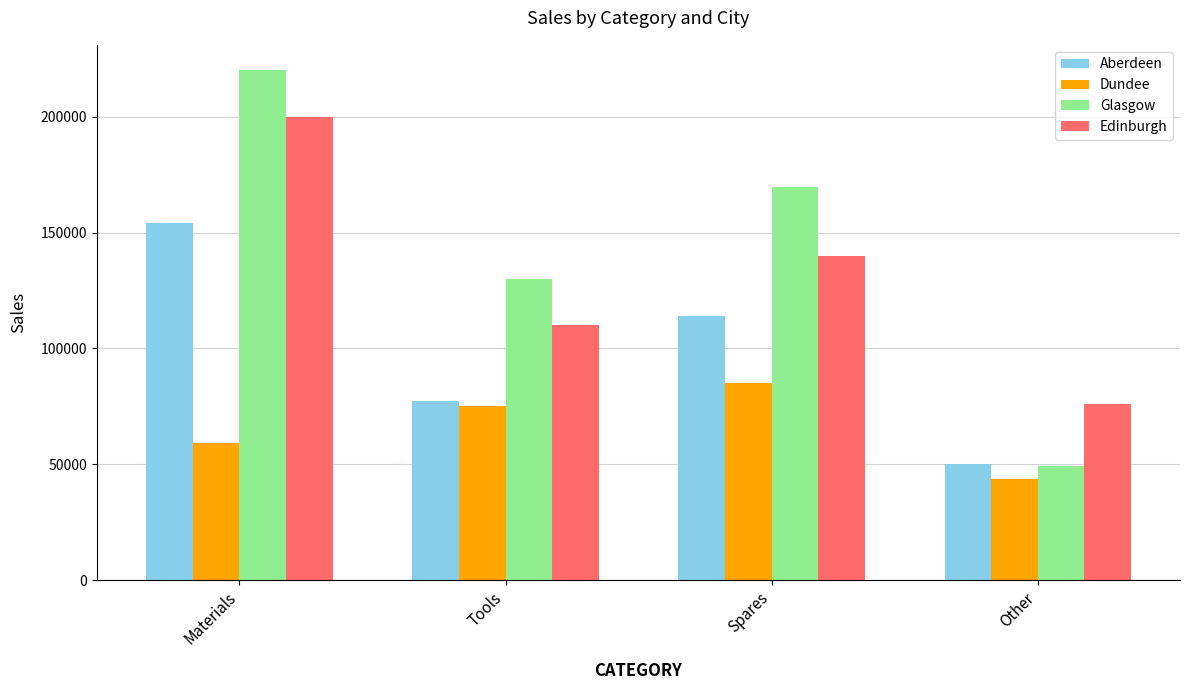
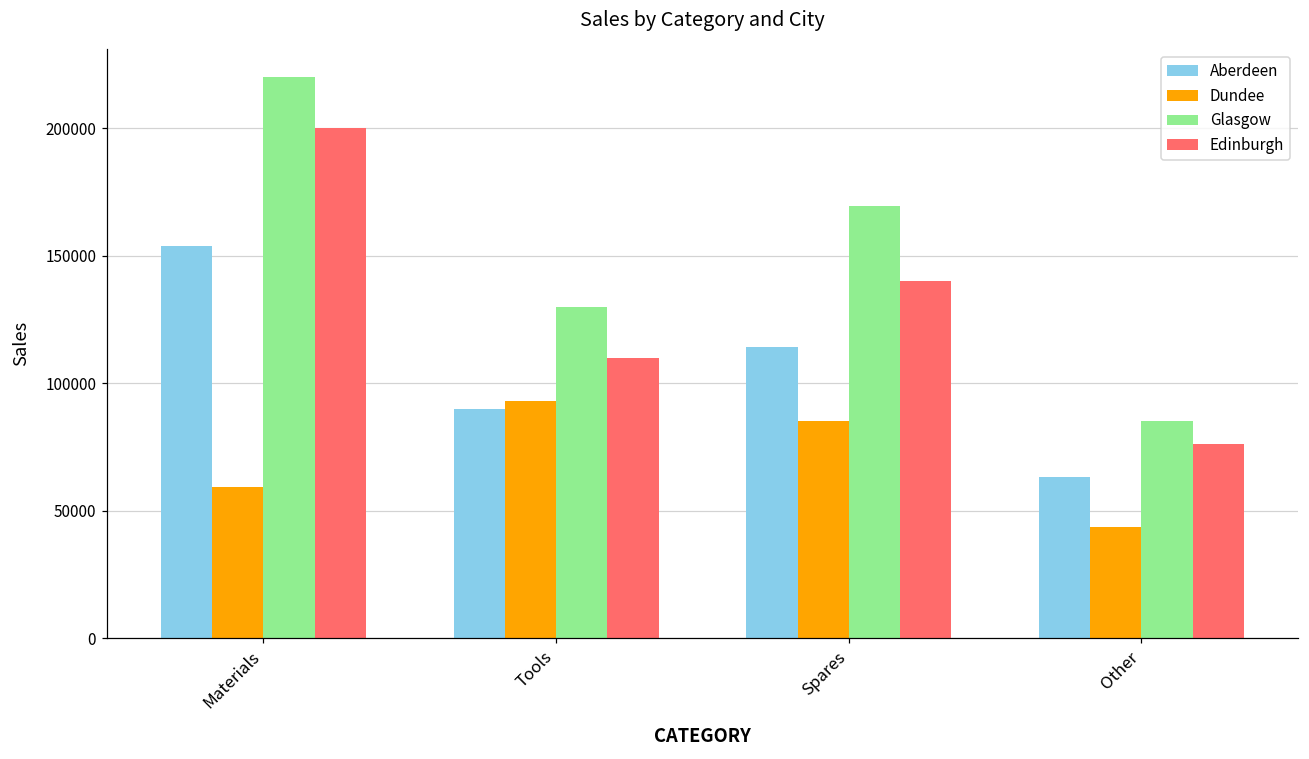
  {
    "Aberdeen": {
      "Materials": 154000,
-     "Tools": 77000,
+     "Tools": 90000,
      "Spares": 114000,
-     "Other": 50000
+     "Other": 63000
    },
    "Dundee": {
      "Materials": 59000,
-     "Tools": 75000,
+     "Tools": 93000,
      "Spares": 85000,
      "Other": 44000
    },
    "Glasgow": {
      "Materials": 220000,
      "Tools": 130000,
      "Spares": 170000,
-     "Other": 49000
+     "Other": 85000
    },
    "Edinburgh": {
      "Materials": 200000,
      "Tools": 110000,
      "Spares": 140000,
      "Other": 76000
    }
  }
